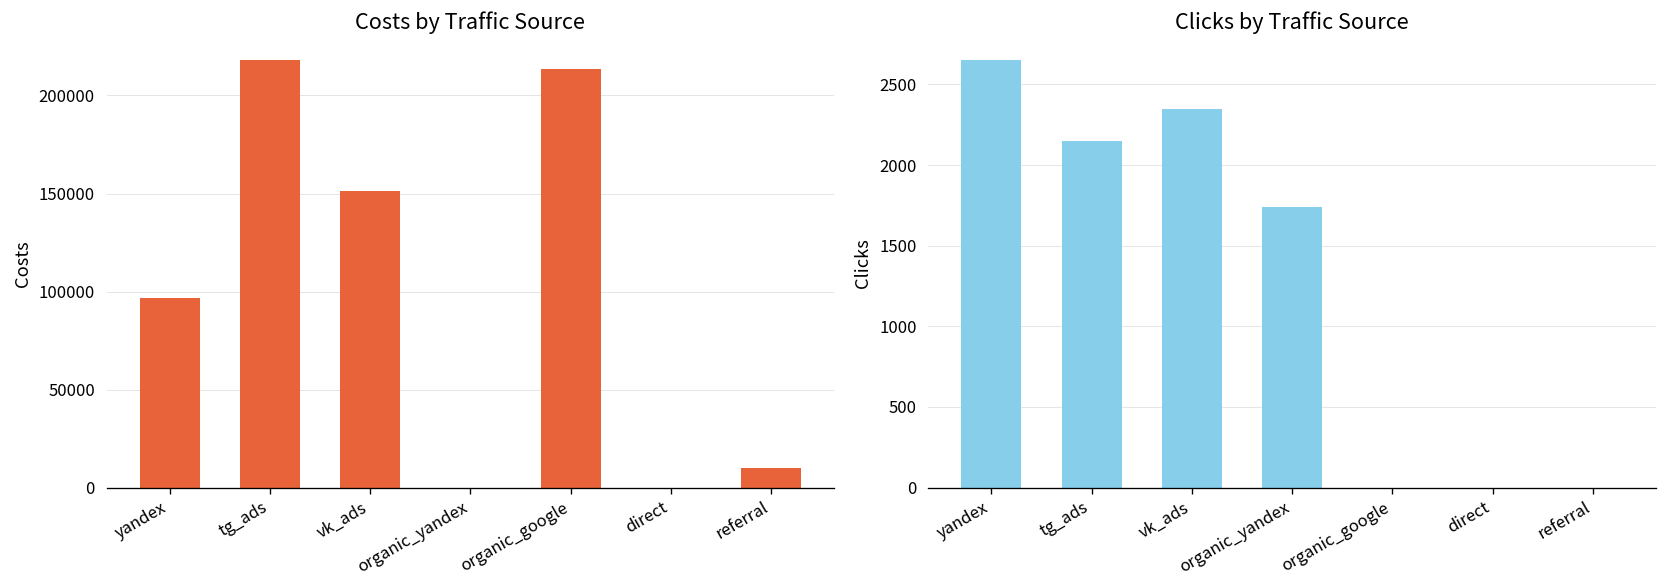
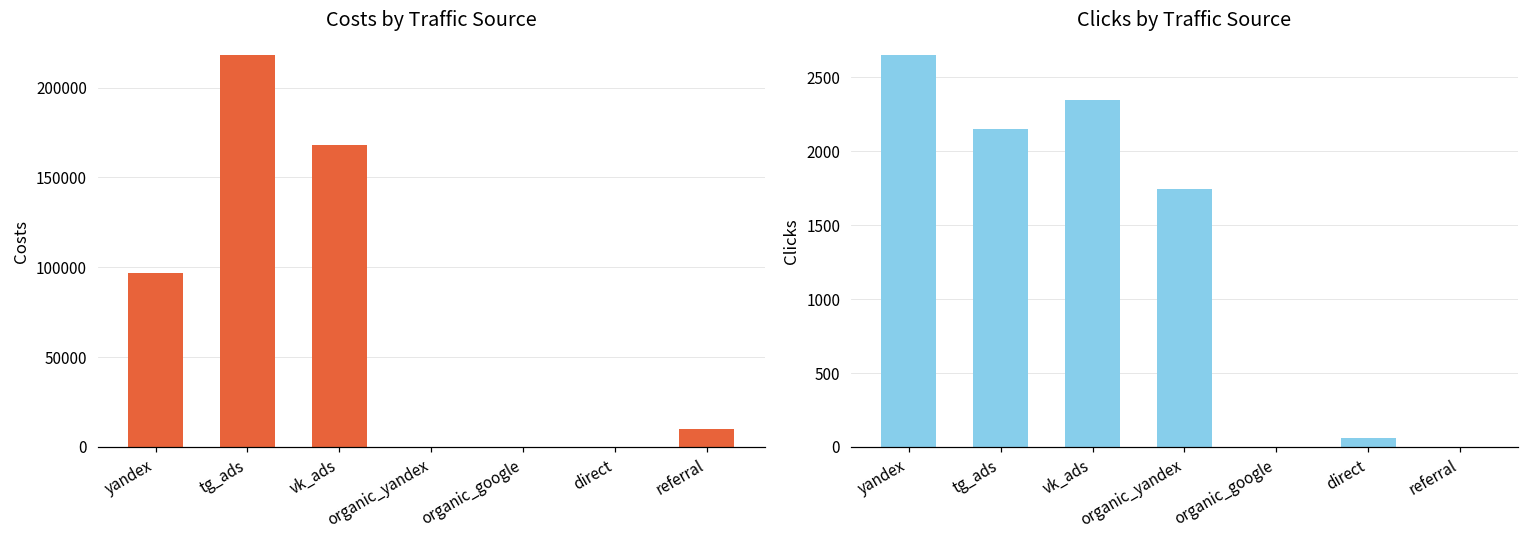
  {
    "Costs by Traffic Source": {
      "yandex": 97000,
      "tg_ads": 218000,
-     "vk_ads": 151000,
+     "vk_ads": 168000,
      "organic_yandex": 0,
-     "organic_google": 214000,
+     "organic_google": 0,
      "direct": 0,
      "referral": 10000
    },
    "Clicks by Traffic Source": {
      "yandex": 2650,
      "tg_ads": 2150,
      "vk_ads": 2350,
      "organic_yandex": 1740,
      "organic_google": 0,
-     "direct": 0,
+     "direct": 60,
      "referral": 0
    }
  }
